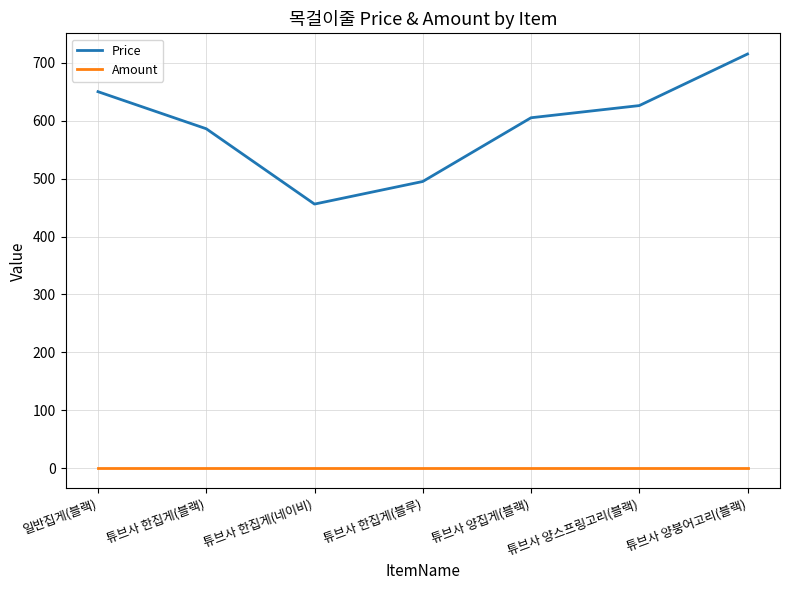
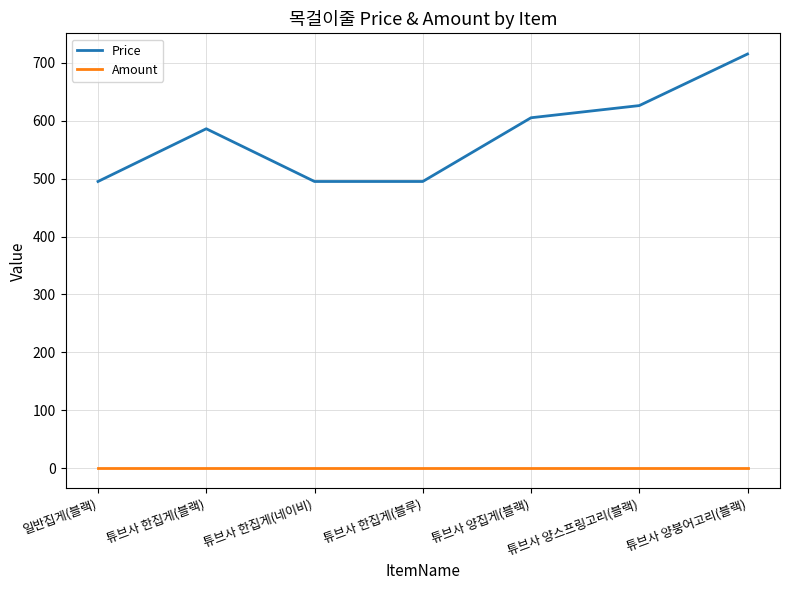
  {
    "Price": {
-     "일반집게(블랙)": 650,
+     "일반집게(블랙)": 500,
      "튜브사 한집게(블랙)": 590,
-     "튜브사 한집게(네이비)": 460,
+     "튜브사 한집게(네이비)": 500,
      "튜브사 한집게(블루)": 500,
      "튜브사 양집게(블랙)": 610,
      "튜브사 양스프링고리(블랙)": 630,
      "튜브사 양붕어고리(블랙)": 720
    },
    "Amount": {
      "일반집게(블랙)": 0,
      "튜브사 한집게(블랙)": 0,
      "튜브사 한집게(네이비)": 0,
      "튜브사 한집게(블루)": 0,
      "튜브사 양집게(블랙)": 0,
      "튜브사 양스프링고리(블랙)": 0,
      "튜브사 양붕어고리(블랙)": 0
    }
  }
